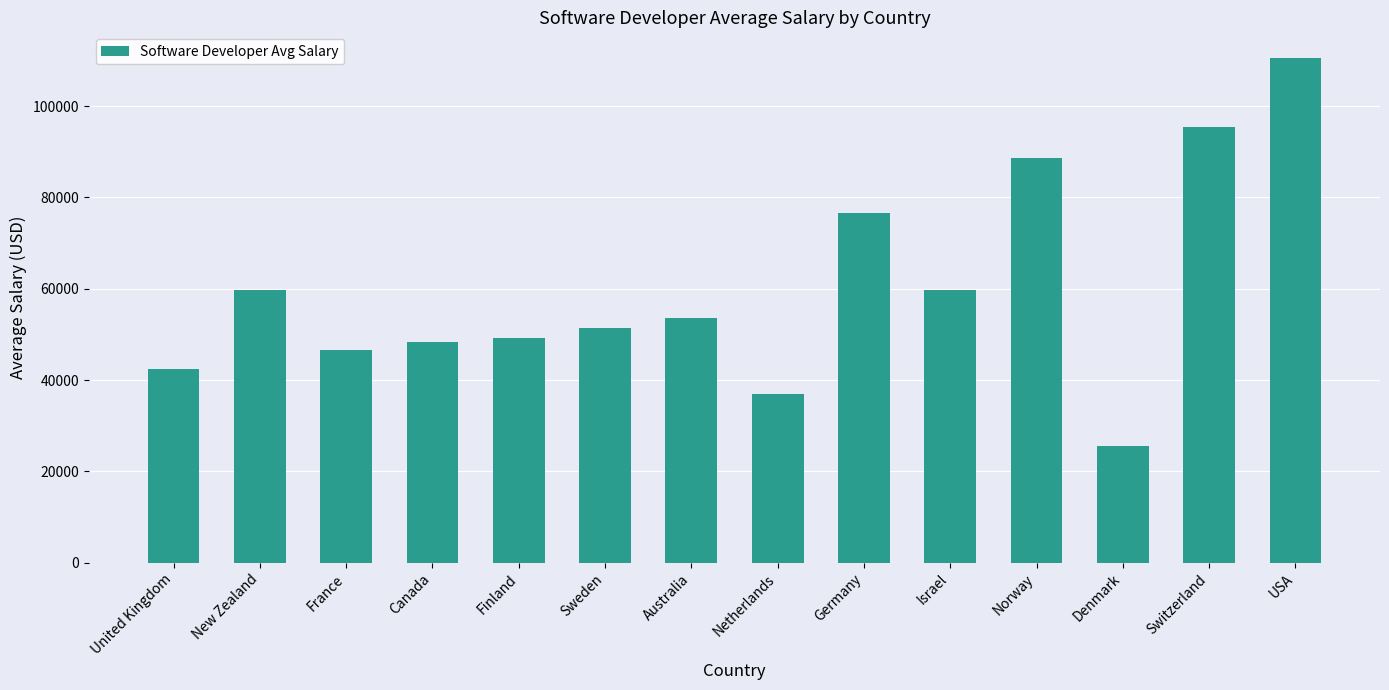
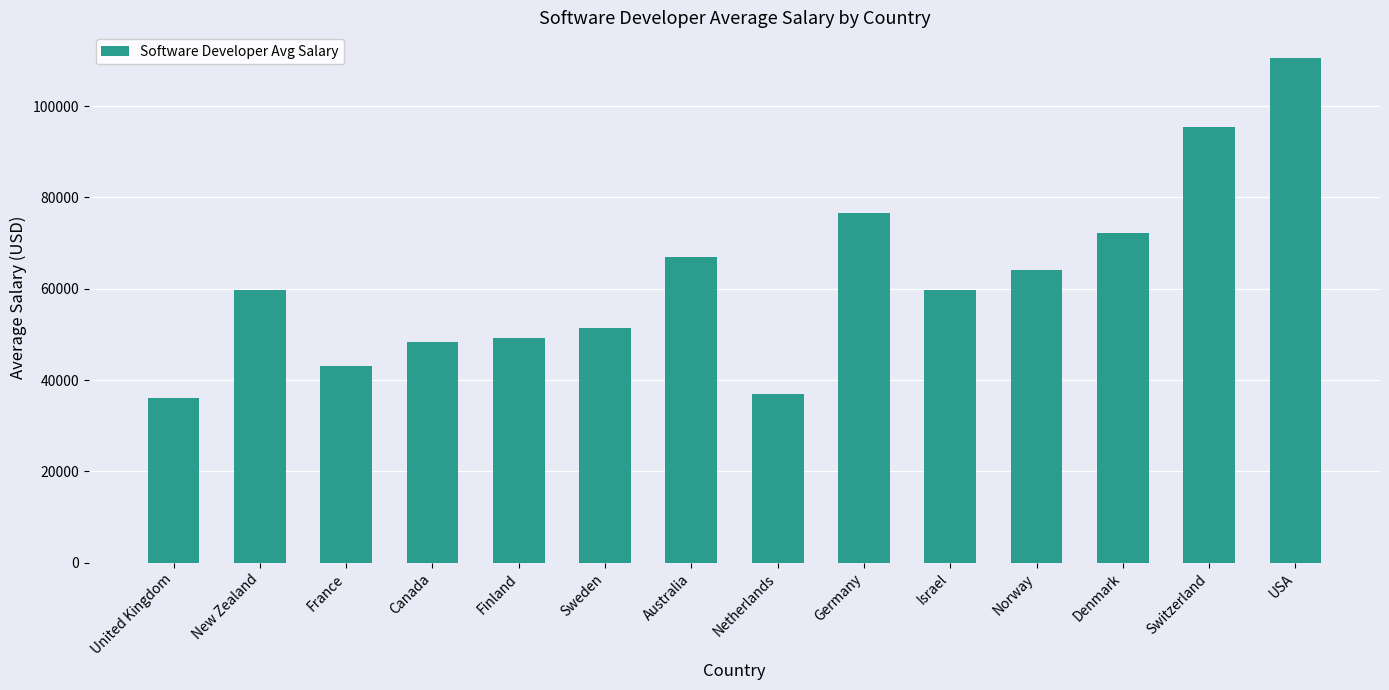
  {
-   "United Kingdom": 42000,
+   "United Kingdom": 36000,
    "New Zealand": 60000,
-   "France": 47000,
+   "France": 43000,
    "Canada": 48000,
    "Finland": 49000,
    "Sweden": 51000,
-   "Australia": 54000,
+   "Australia": 67000,
    "Netherlands": 37000,
    "Germany": 77000,
    "Israel": 60000,
-   "Norway": 89000,
-   "Denmark": 26000,
+   "Norway": 64000,
+   "Denmark": 72000,
    "Switzerland": 95000,
    "USA": 111000
  }
